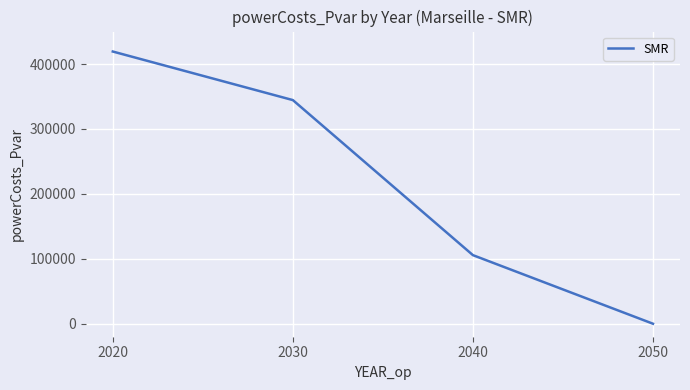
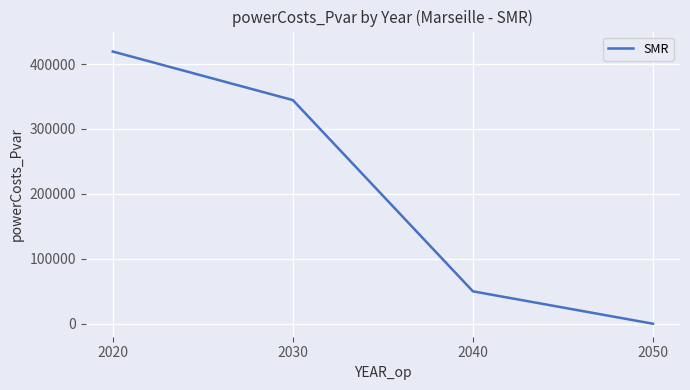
  {
    "2020": 420000,
    "2030": 340000,
-   "2040": 110000,
+   "2040": 50000,
    "2050": 0
  }
